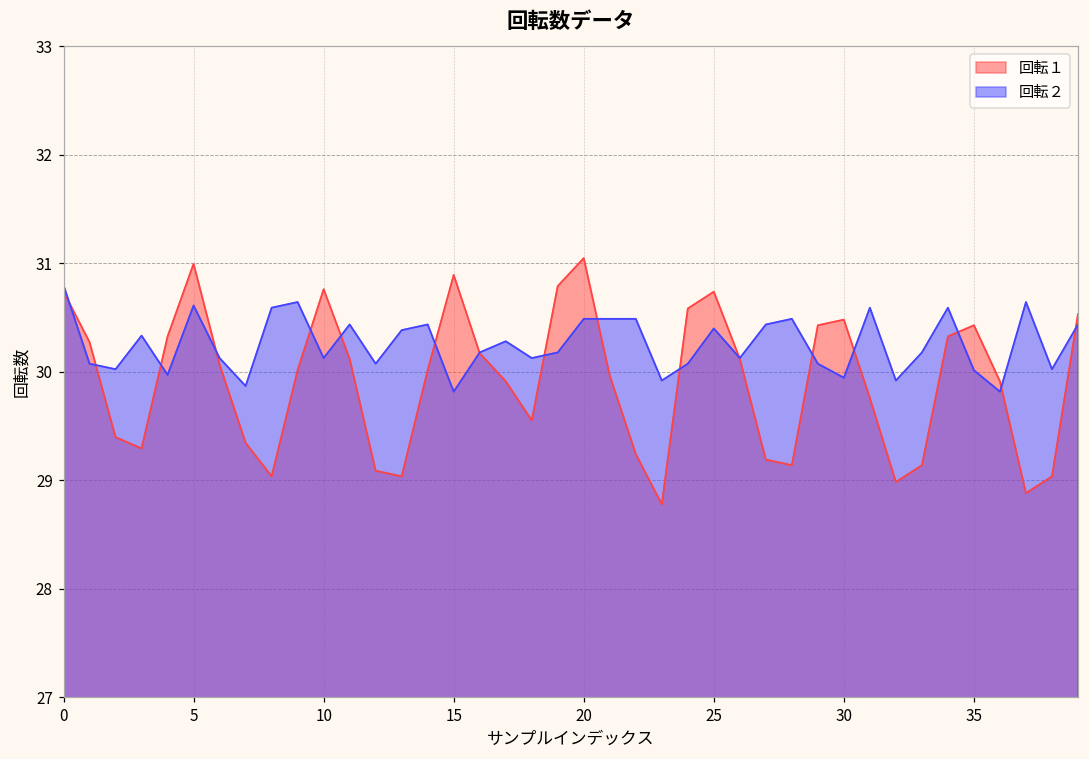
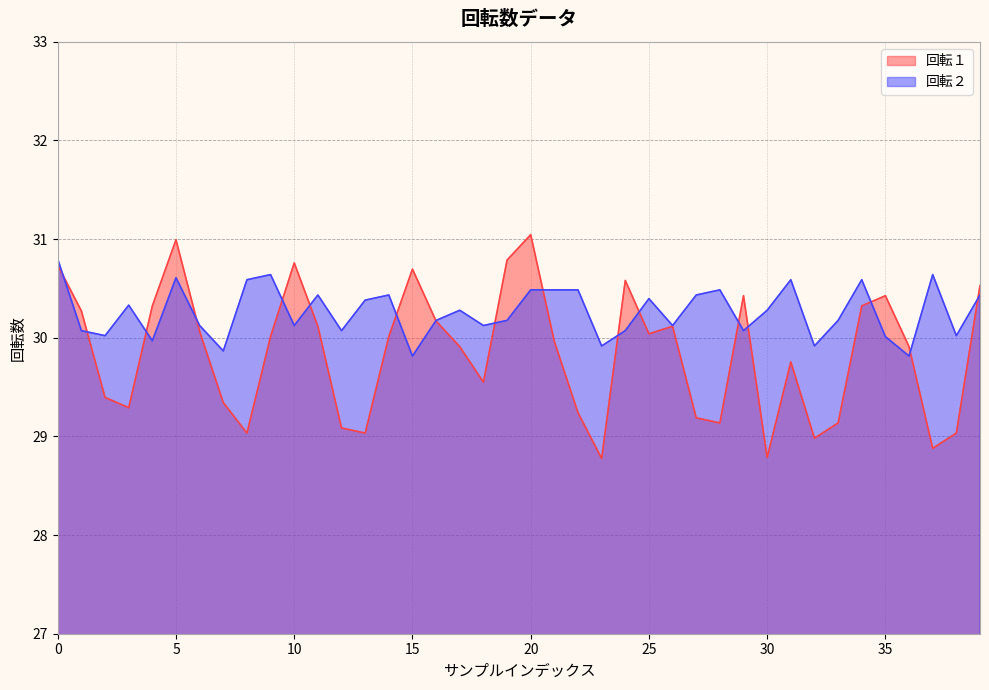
  {
    "回転１": {
      "0": 30.7,
      "5": 31.0,
      "10": 30.8,
-     "15": 30.9,
+     "15": 30.7,
      "20": 31.0,
-     "25": 30.7,
-     "30": 30.5,
+     "25": 30.0,
+     "30": 28.8,
      "35": 30.4
    },
    "回転２": {
      "0": 30.8,
      "5": 30.6,
      "10": 30.1,
      "15": 29.8,
      "20": 30.5,
      "25": 30.4,
-     "30": 29.9,
+     "30": 30.3,
      "35": 30.0
    }
  }
